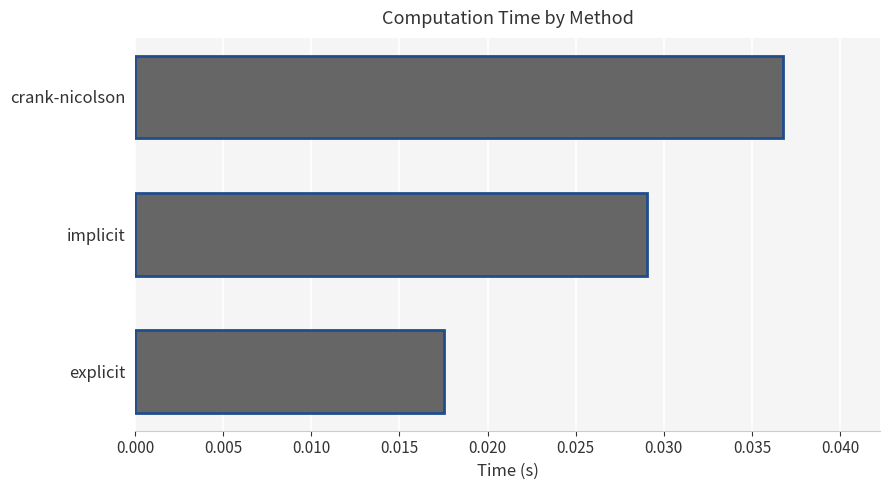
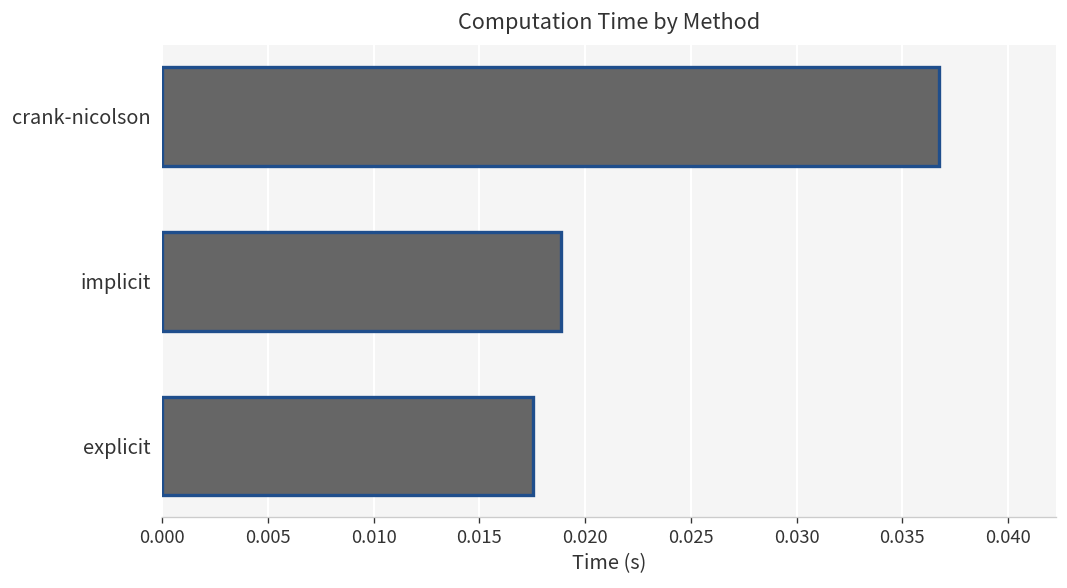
  {
    "crank-nicolson": 0.0368,
-   "implicit": 0.0291,
+   "implicit": 0.0188,
    "explicit": 0.0175
  }
